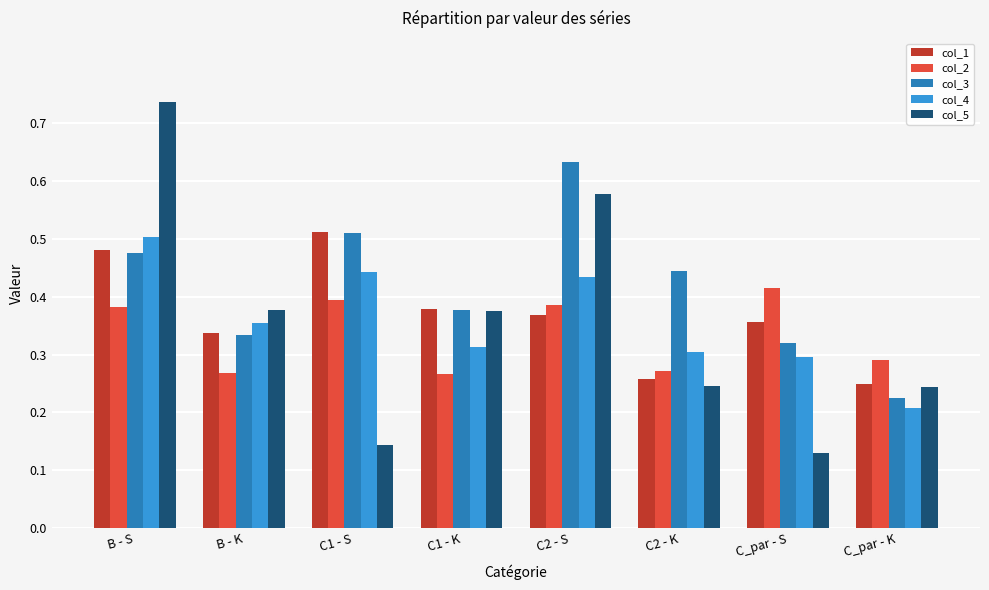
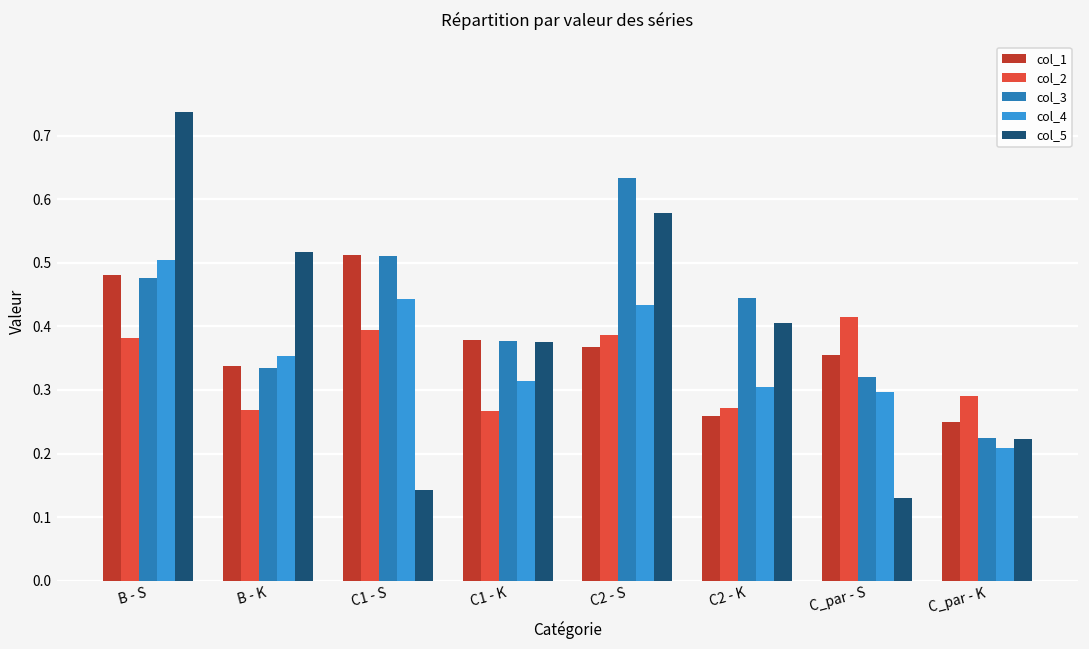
  {
    "col_5": {
      "B - S": 0.74,
-     "B - K": 0.38,
+     "B - K": 0.52,
      "C1 - S": 0.14,
      "C1 - K": 0.38,
      "C2 - S": 0.58,
-     "C2 - K": 0.25,
+     "C2 - K": 0.41,
      "C_par - S": 0.13,
-     "C_par - K": 0.24
+     "C_par - K": 0.22
    }
  }
